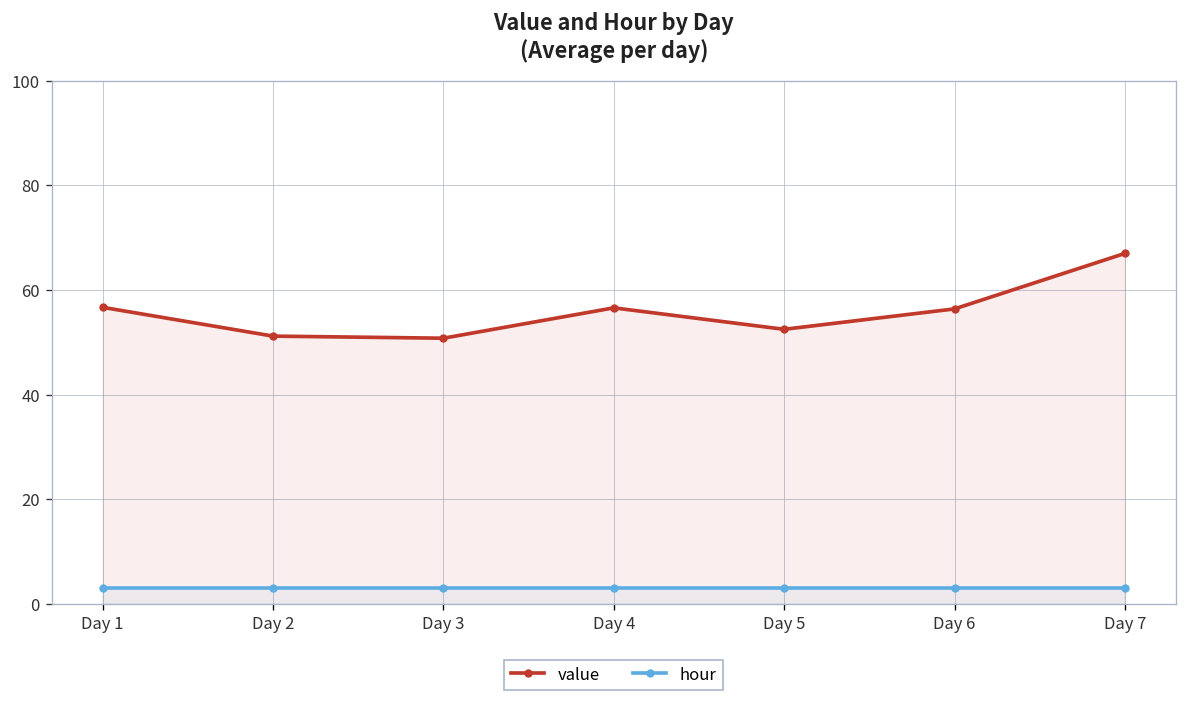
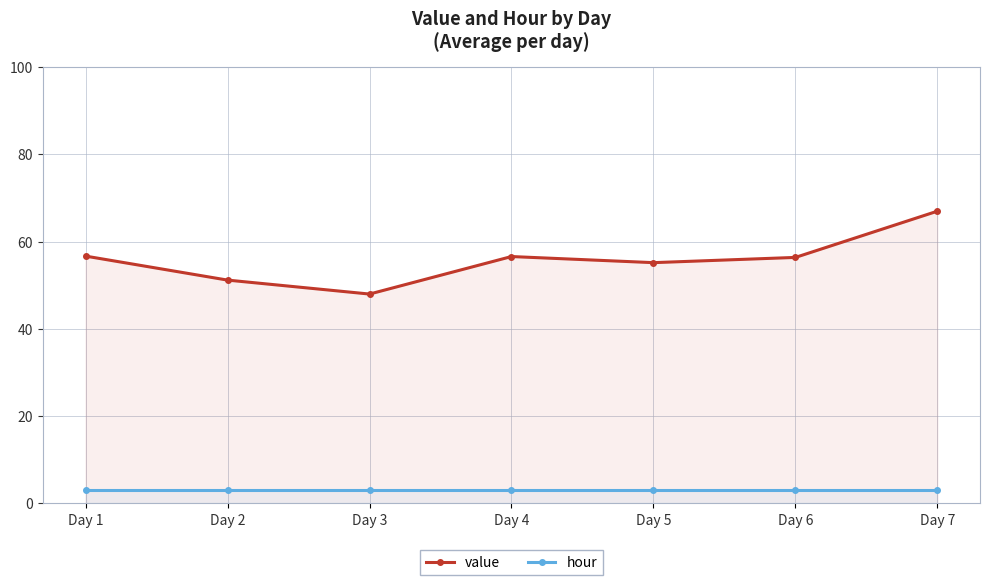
  {
    "value": {
      "Day 1": 57,
      "Day 2": 51,
-     "Day 3": 51,
+     "Day 3": 48,
      "Day 4": 57,
-     "Day 5": 53,
+     "Day 5": 55,
      "Day 6": 56,
      "Day 7": 67
    },
    "hour": {
      "Day 1": 3,
      "Day 2": 3,
      "Day 3": 3,
      "Day 4": 3,
      "Day 5": 3,
      "Day 6": 3,
      "Day 7": 3
    }
  }
